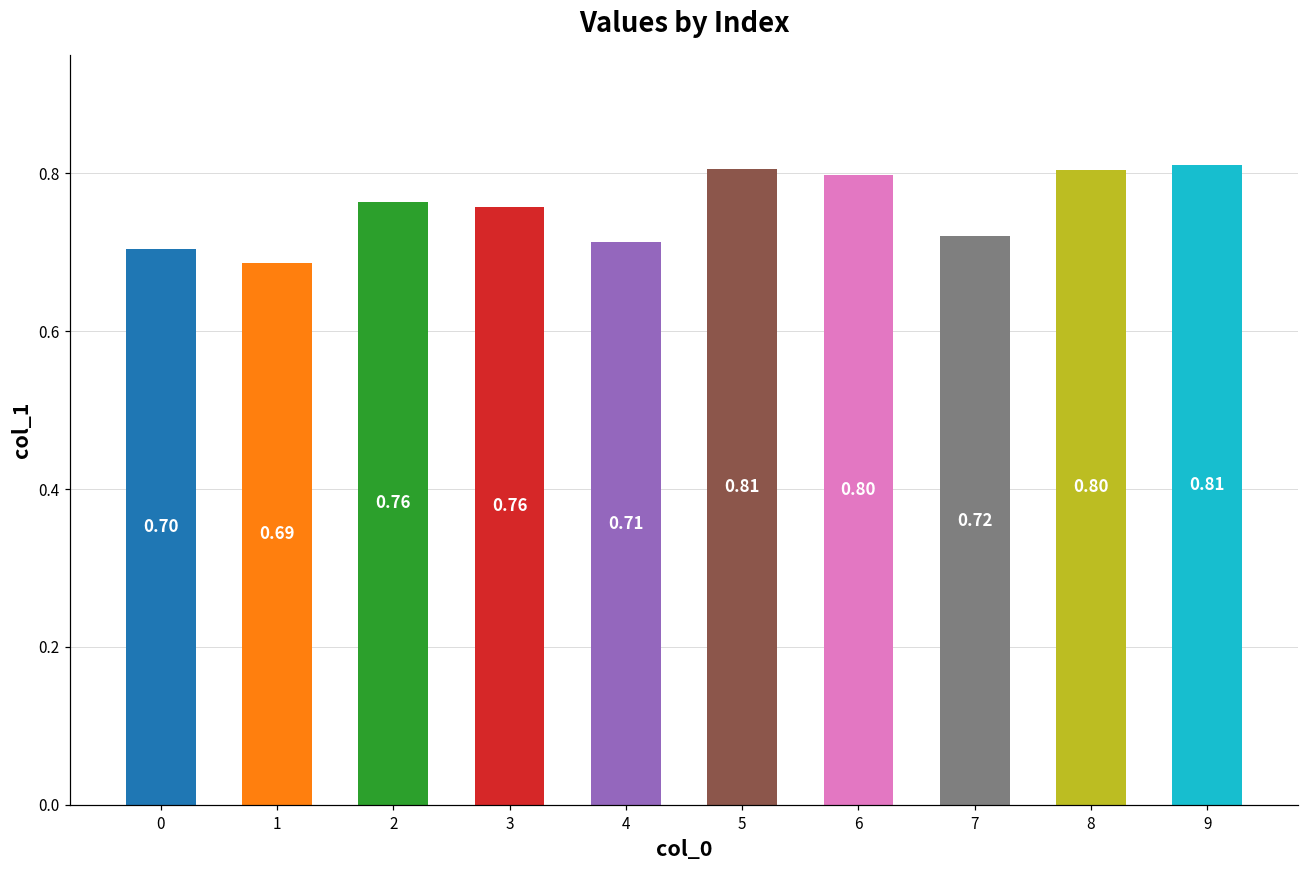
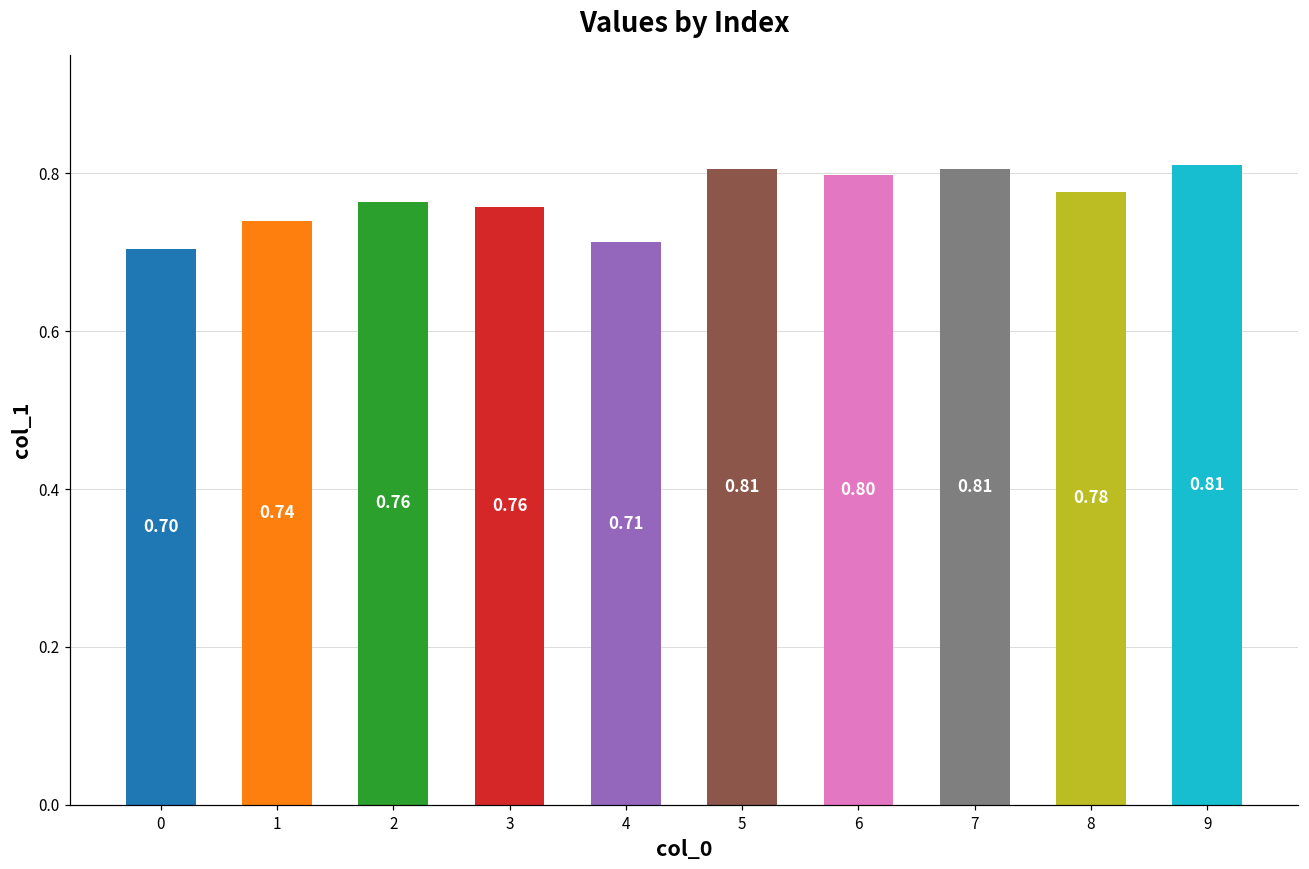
  {
    "0": 0.70,
-   "1": 0.69,
+   "1": 0.74,
    "2": 0.76,
    "3": 0.76,
    "4": 0.71,
    "5": 0.81,
    "6": 0.80,
-   "7": 0.72,
-   "8": 0.80,
+   "7": 0.81,
+   "8": 0.78,
    "9": 0.81
  }
